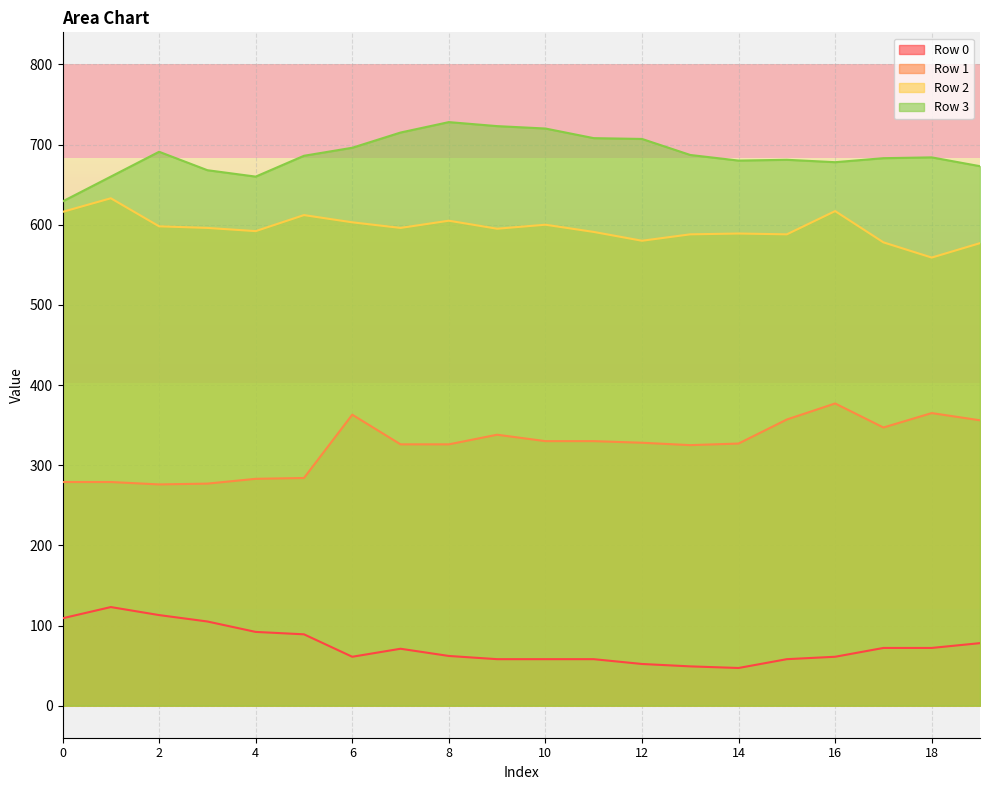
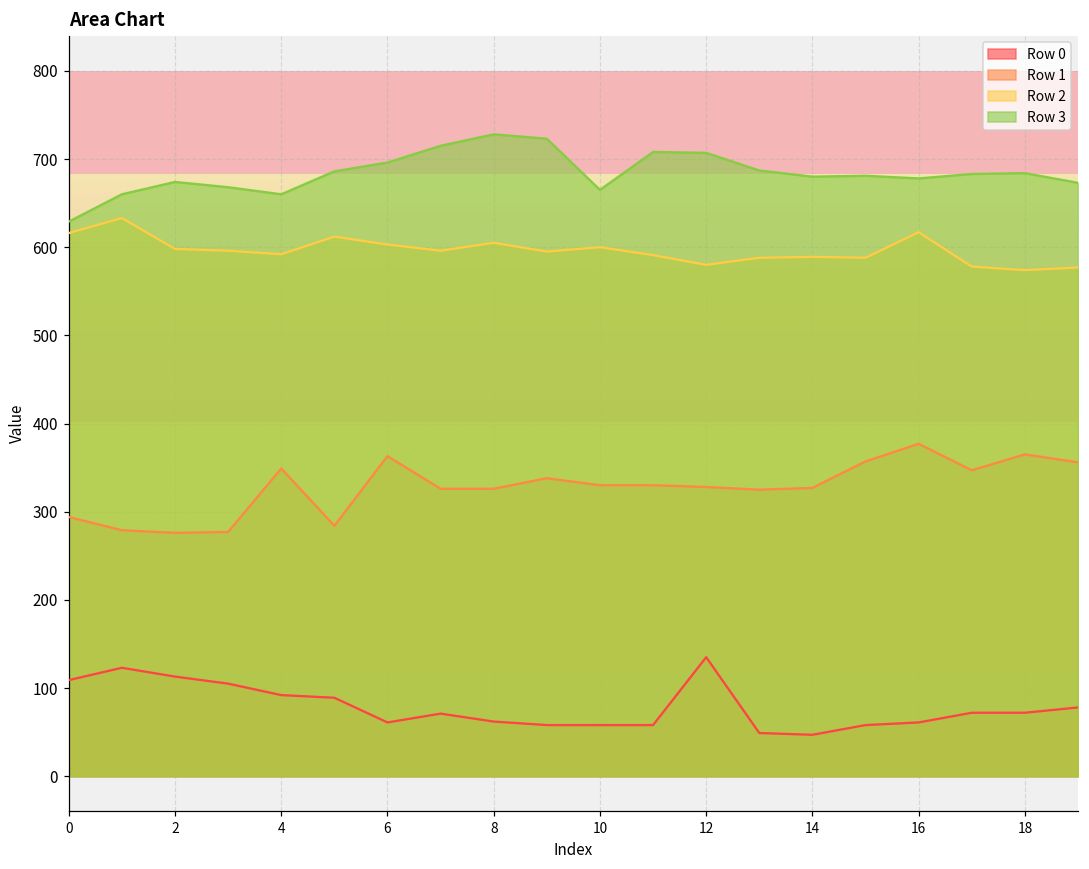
  {
    "Row 0": {
      "0": 110,
      "2": 110,
      "4": 90,
      "6": 60,
      "8": 60,
      "10": 60,
-     "12": 50,
+     "12": 140,
      "14": 50,
      "16": 60,
      "18": 70
    },
    "Row 1": {
-     "0": 280,
+     "0": 290,
      "2": 280,
-     "4": 280,
+     "4": 350,
      "6": 360,
      "8": 330,
      "10": 330,
      "12": 330,
      "14": 330,
      "16": 380,
      "18": 370
    },
    "Row 2": {
      "0": 620,
      "2": 600,
      "4": 590,
      "6": 600,
      "8": 610,
      "10": 600,
      "12": 580,
      "14": 590,
      "16": 620,
-     "18": 560
+     "18": 570
    },
    "Row 3": {
      "0": 630,
-     "2": 690,
+     "2": 670,
      "4": 660,
      "6": 700,
      "8": 730,
-     "10": 720,
+     "10": 670,
      "12": 710,
      "14": 680,
      "16": 680,
      "18": 680
    }
  }
